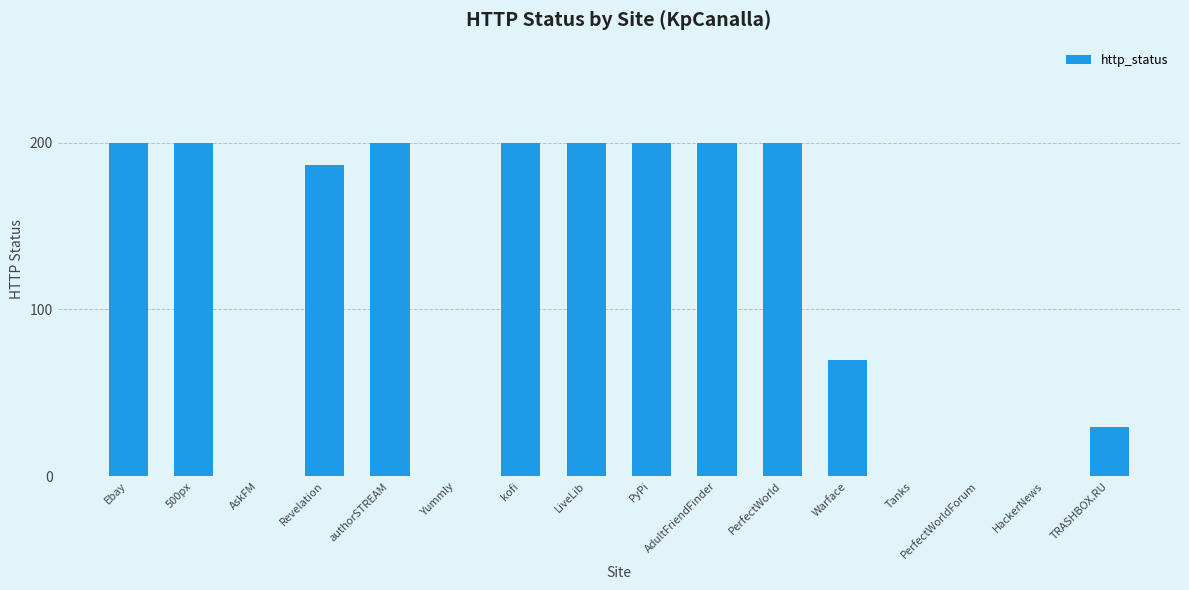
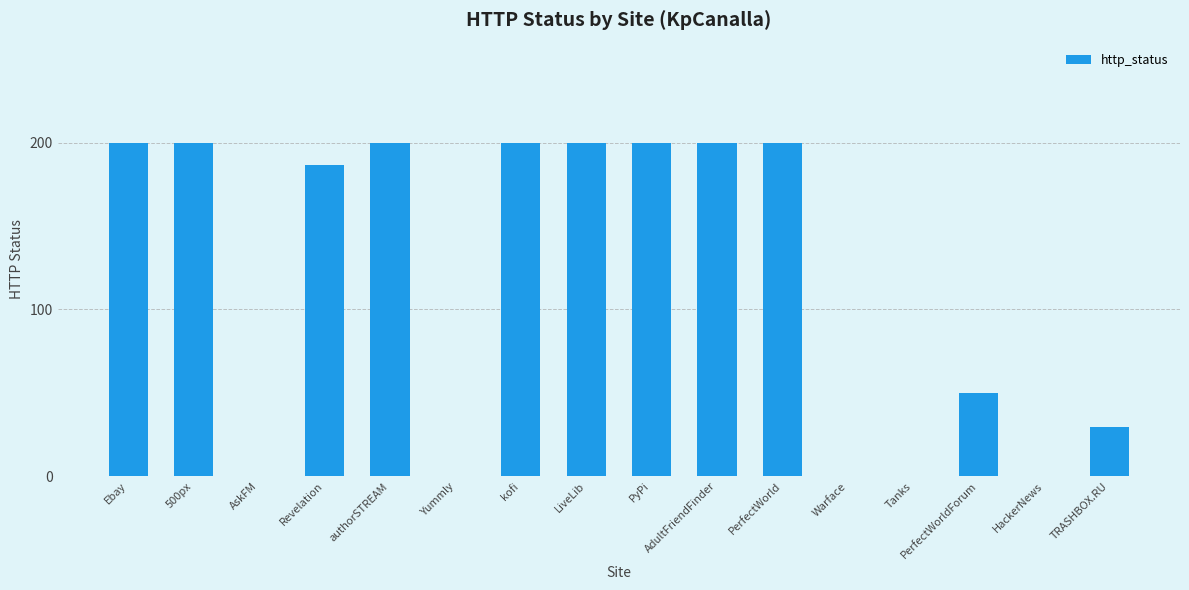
  {
    "Ebay": 200,
    "500px": 200,
    "AskFM": 0,
    "Revelation": 186,
    "authorSTREAM": 200,
    "Yummly": 0,
    "kofi": 200,
    "LiveLib": 200,
    "PyPi": 200,
    "AdultFriendFinder": 200,
    "PerfectWorld": 200,
-   "Warface": 70,
+   "Warface": 0,
    "Tanks": 0,
-   "PerfectWorldForum": 0,
+   "PerfectWorldForum": 50,
    "HackerNews": 0,
    "TRASHBOX.RU": 30
  }
